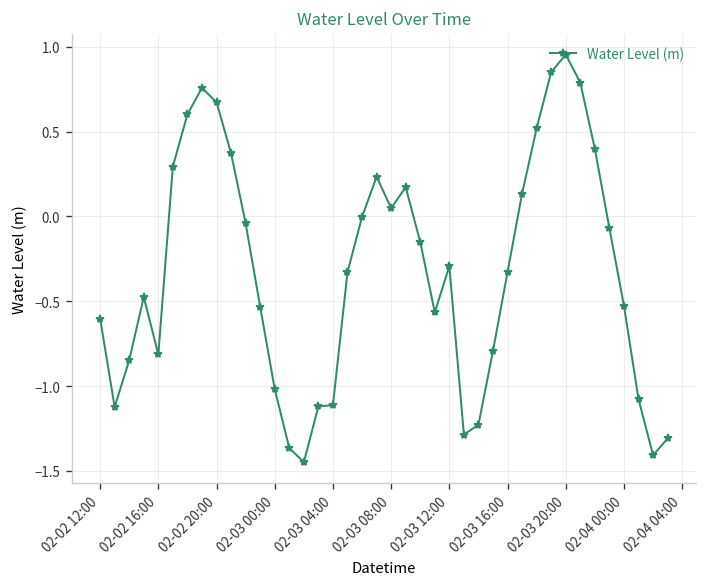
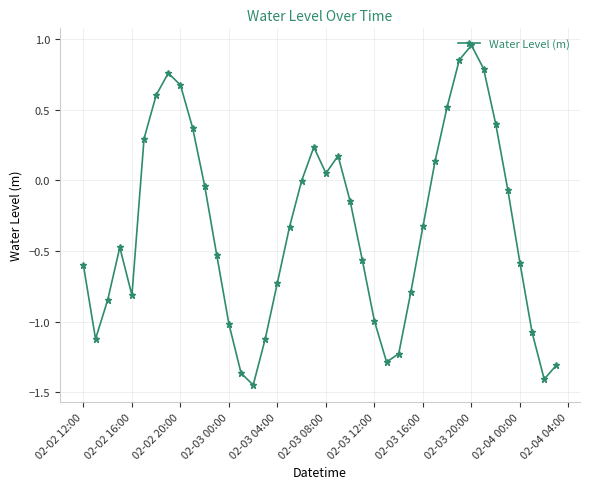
  {
    "02-02 12:00": -0.60,
    "02-02 16:00": -0.81,
    "02-02 20:00": 0.67,
    "02-03 00:00": -1.02,
-   "02-03 04:00": -1.11,
+   "02-03 04:00": -0.72,
    "02-03 08:00": 0.05,
-   "02-03 12:00": -0.29,
+   "02-03 12:00": -1.00,
    "02-03 16:00": -0.33,
    "02-03 20:00": 0.95,
-   "02-04 00:00": -0.53
+   "02-04 00:00": -0.59
  }
